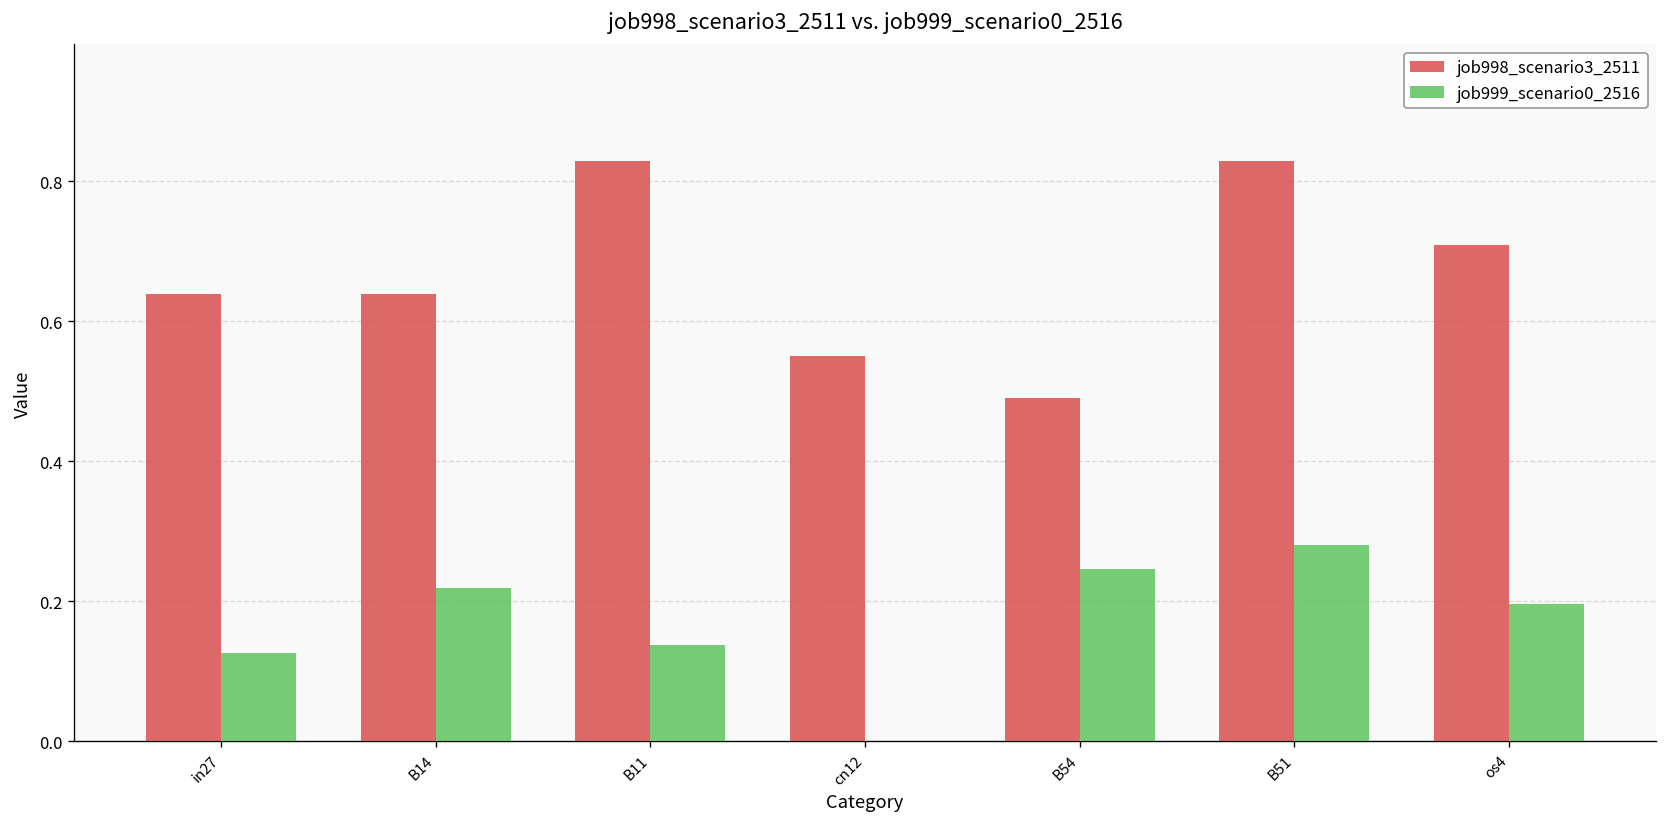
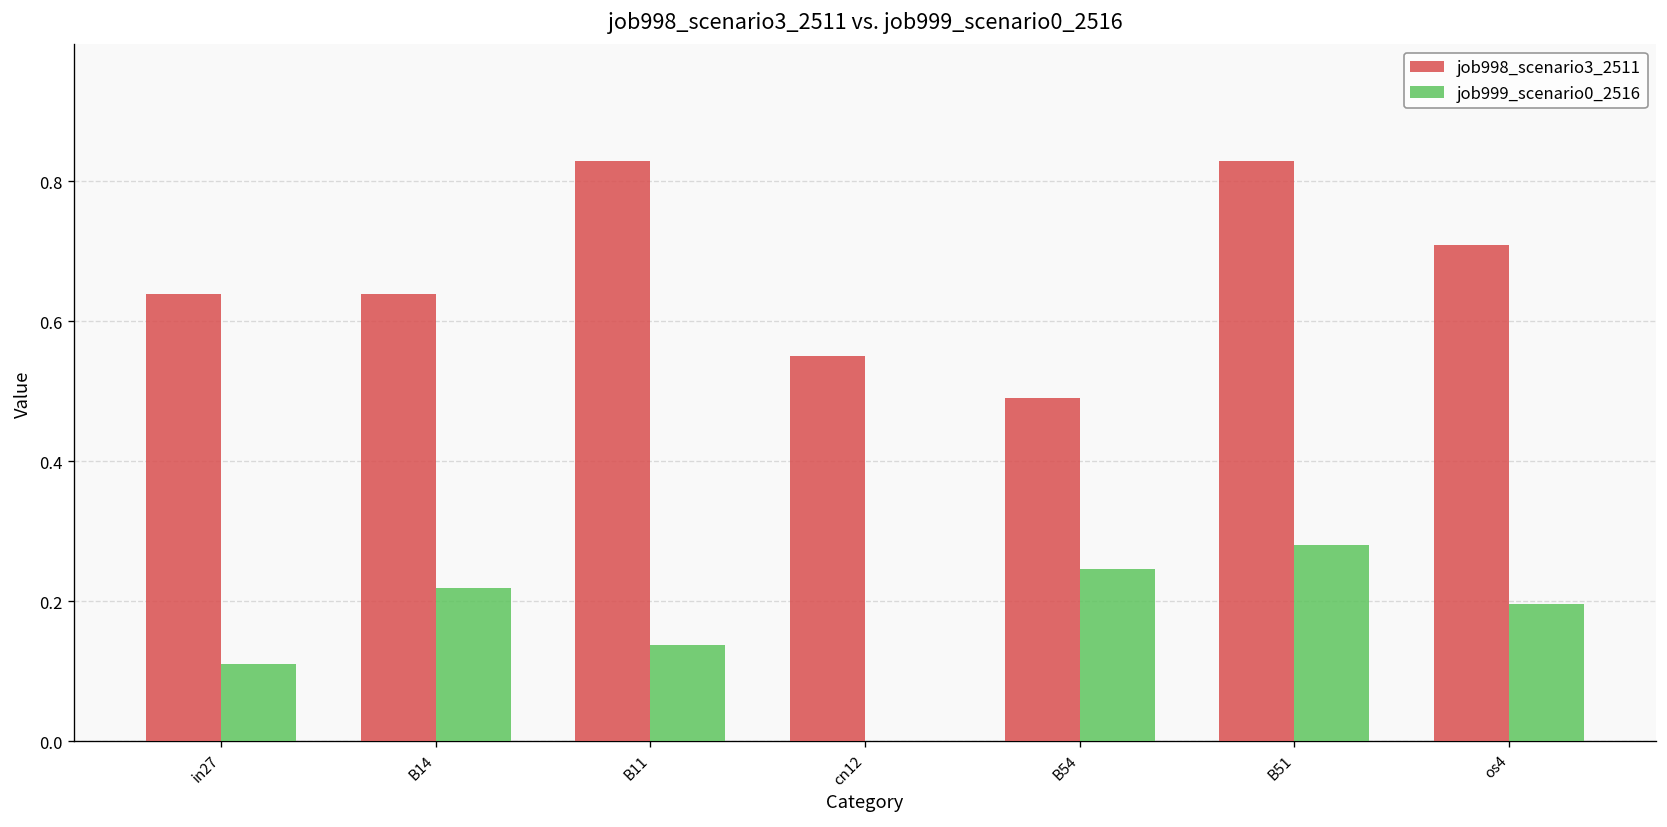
  {
    "job998_scenario3_2511": {
      "in27": 0.64,
      "B14": 0.64,
      "B11": 0.83,
      "cn12": 0.55,
      "B54": 0.49,
      "B51": 0.83,
      "os4": 0.71
    },
    "job999_scenario0_2516": {
-     "in27": 0.13,
+     "in27": 0.11,
      "B14": 0.22,
      "B11": 0.14,
      "cn12": 0.00,
      "B54": 0.25,
      "B51": 0.28,
      "os4": 0.20
    }
  }
